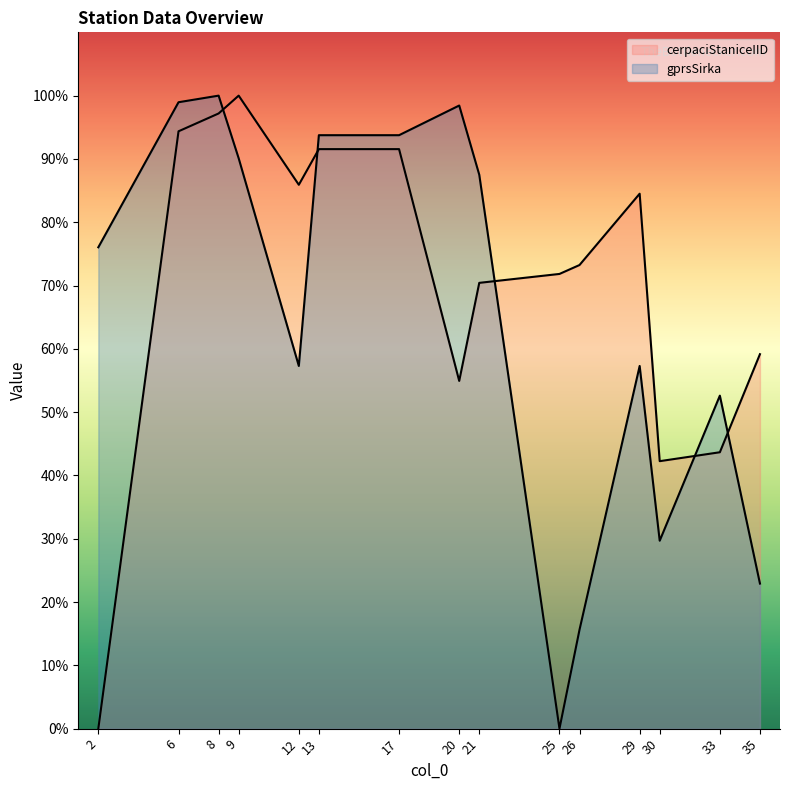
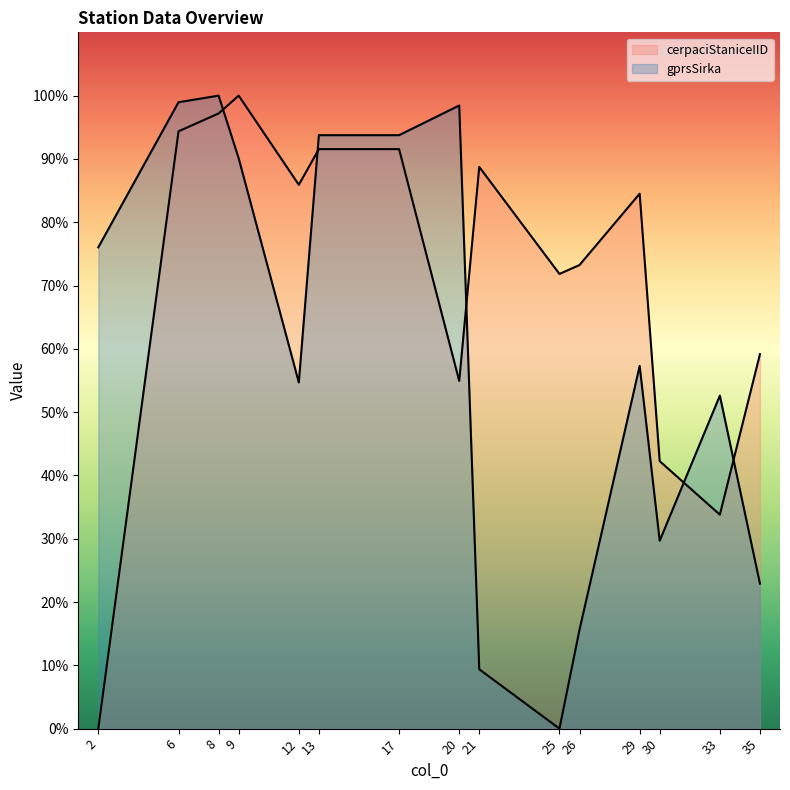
  {
    "cerpaciStaniceIID": {
      "2": "0%",
      "6": "94%",
      "8": "97%",
      "9": "100%",
      "12": "86%",
      "13": "92%",
      "17": "92%",
      "20": "55%",
-     "21": "70%",
+     "21": "89%",
      "25": "72%",
      "26": "73%",
      "29": "85%",
      "30": "42%",
-     "33": "44%",
+     "33": "34%",
      "35": "59%"
    },
    "gprsSirka": {
      "2": "76%",
      "6": "99%",
      "8": "100%",
      "9": "90%",
-     "12": "57%",
+     "12": "55%",
      "13": "94%",
      "17": "94%",
      "20": "98%",
-     "21": "87%",
+     "21": "9%",
      "25": "0%",
      "26": "16%",
      "29": "57%",
      "30": "30%",
      "33": "53%",
      "35": "23%"
    }
  }
